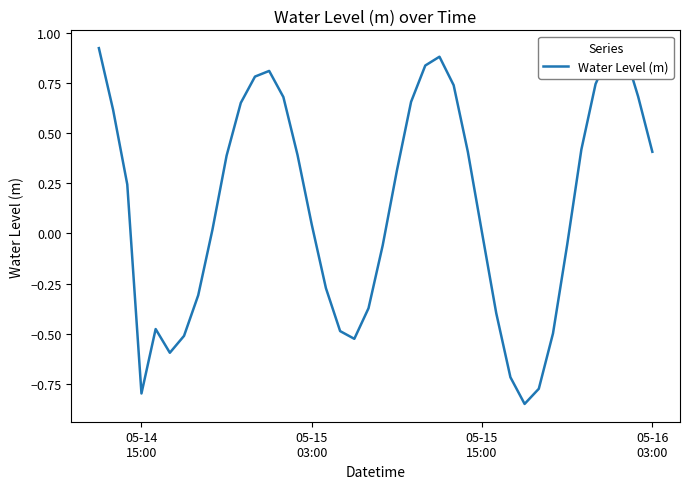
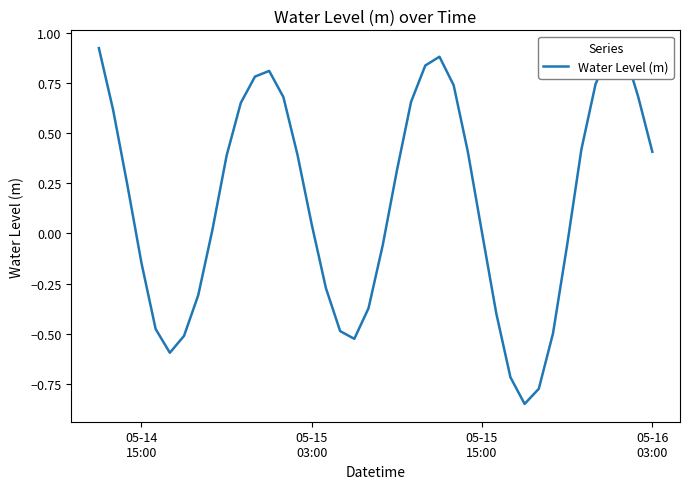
  {
-   "05-14 15:00": -0.80,
+   "05-14 15:00": -0.15,
    "05-15 03:00": 0.04,
    "05-15 15:00": 0.00,
    "05-16 03:00": 0.41
  }
